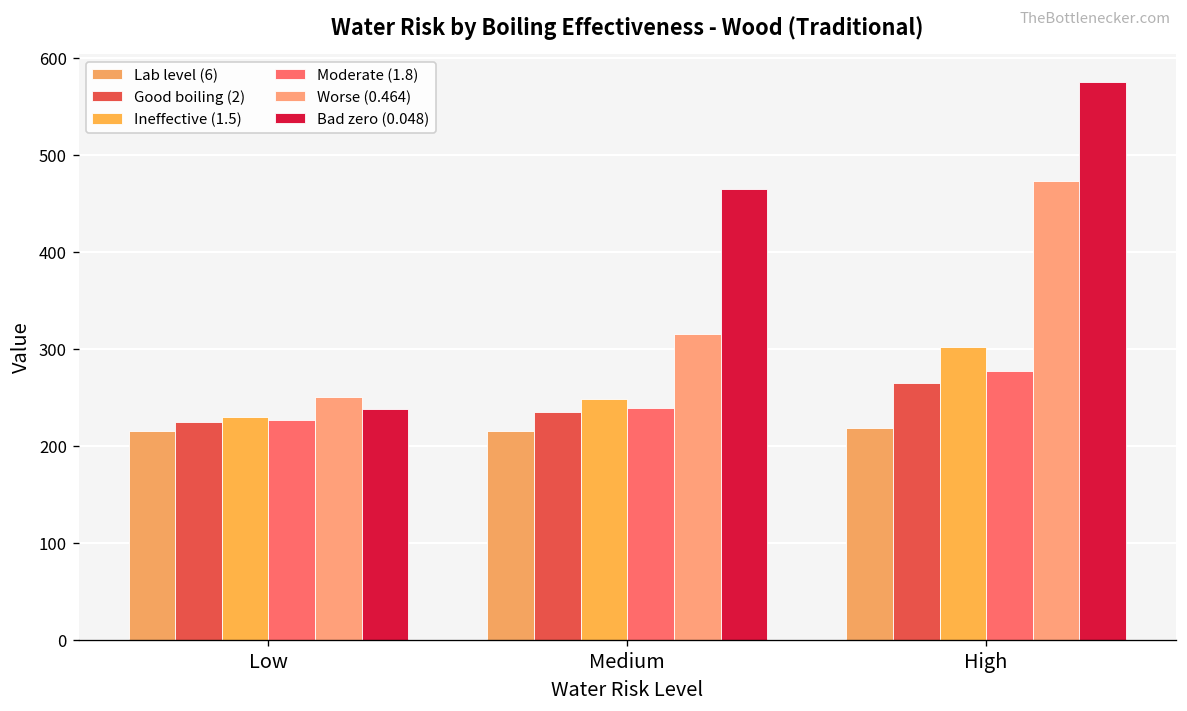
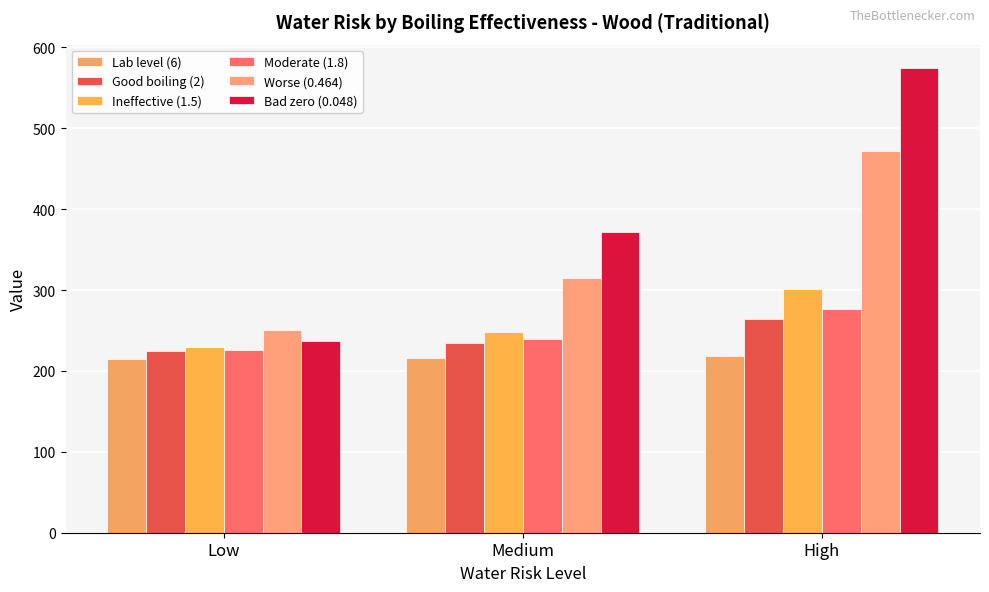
  {
    "Bad zero (0.048)": {
      "Low": 240,
-     "Medium": 460,
+     "Medium": 370,
      "High": 570
    }
  }
